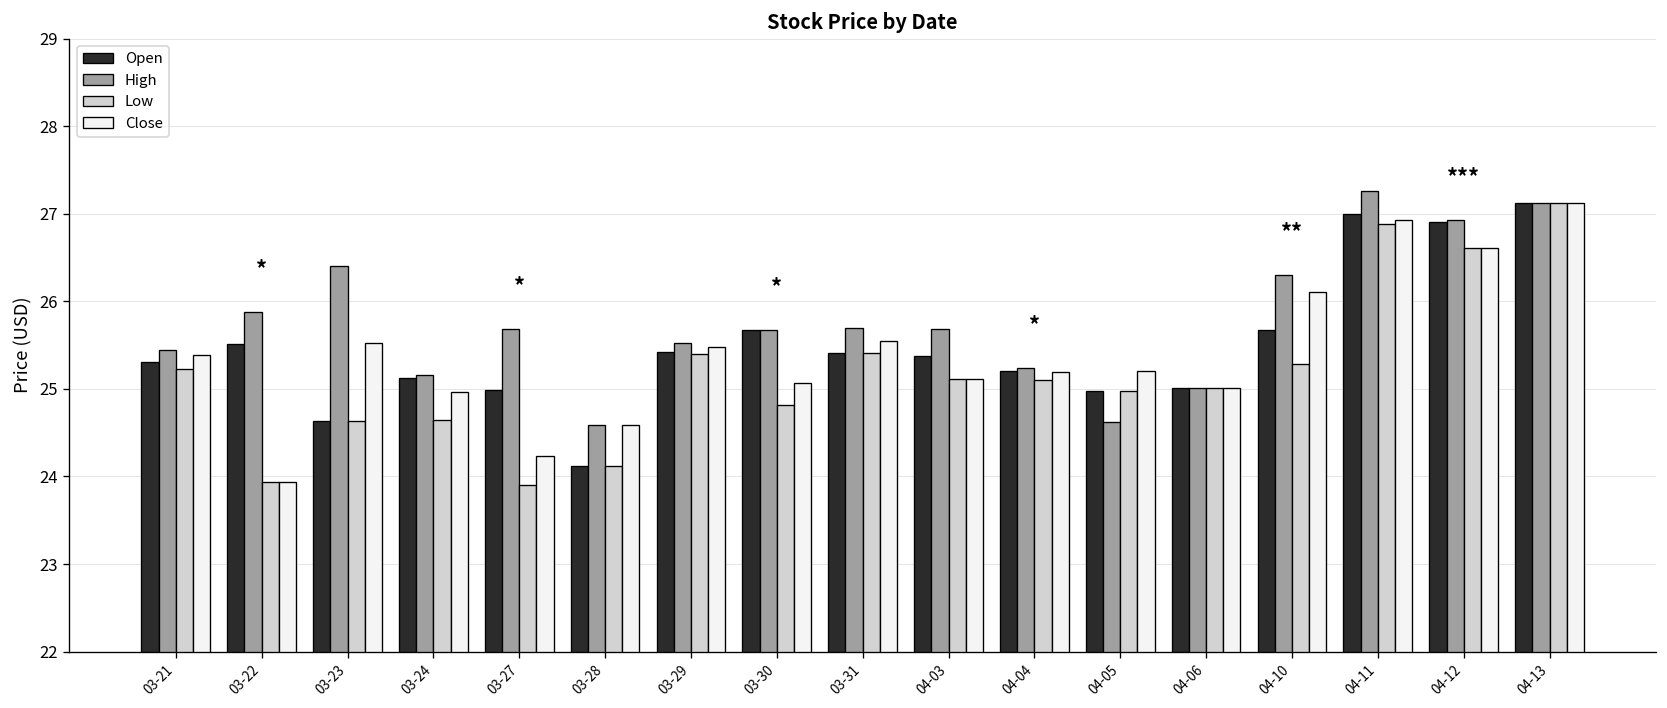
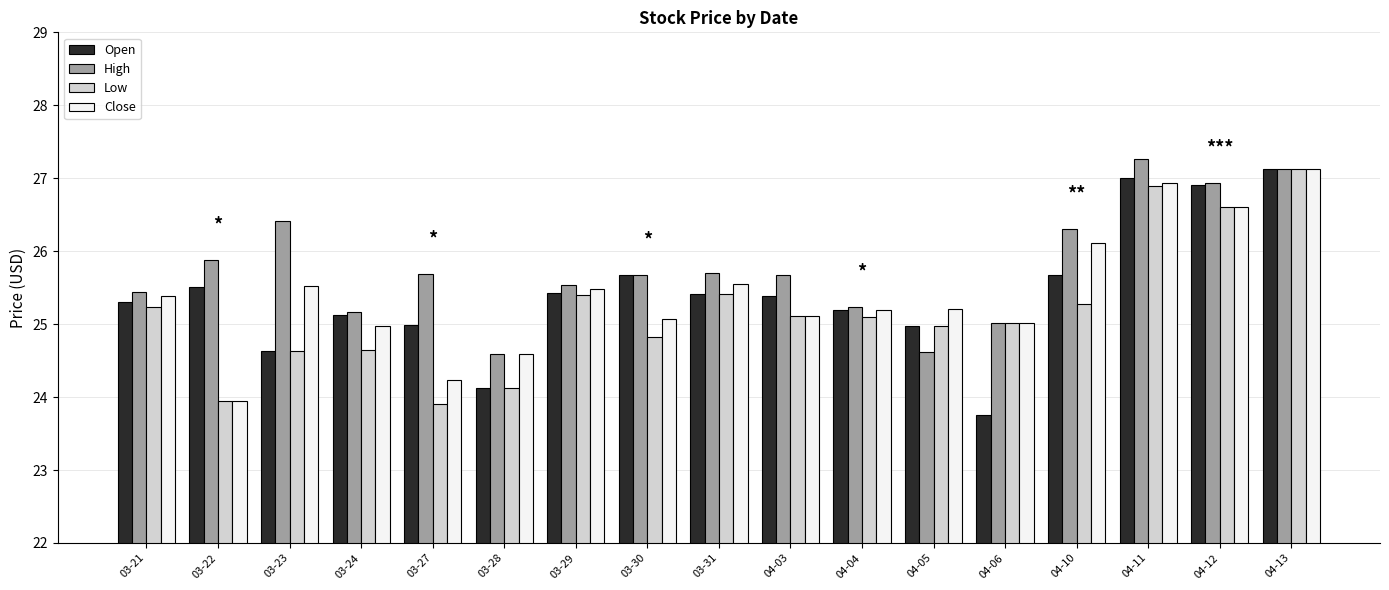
  {
    "Open": {
      "03-21": 25.3,
      "03-22": 25.5,
      "03-23": 24.6,
      "03-24": 25.1,
      "03-27": 25.0,
      "03-28": 24.1,
      "03-29": 25.4,
      "03-30": 25.7,
      "03-31": 25.4,
      "04-03": 25.4,
      "04-04": 25.2,
      "04-05": 25.0,
-     "04-06": 25.0,
+     "04-06": 23.8,
      "04-10": 25.7,
      "04-11": 27.0,
      "04-12": 26.9,
      "04-13": 27.1
    },
    "High": {
      "03-21": 25.4,
      "03-22": 25.9,
      "03-23": 26.4,
      "03-24": 25.2,
      "03-27": 25.7,
      "03-28": 24.6,
      "03-29": 25.5,
      "03-30": 25.7,
      "03-31": 25.7,
      "04-03": 25.7,
      "04-04": 25.2,
      "04-05": 24.6,
      "04-06": 25.0,
      "04-10": 26.3,
      "04-11": 27.3,
      "04-12": 26.9,
      "04-13": 27.1
    }
  }
